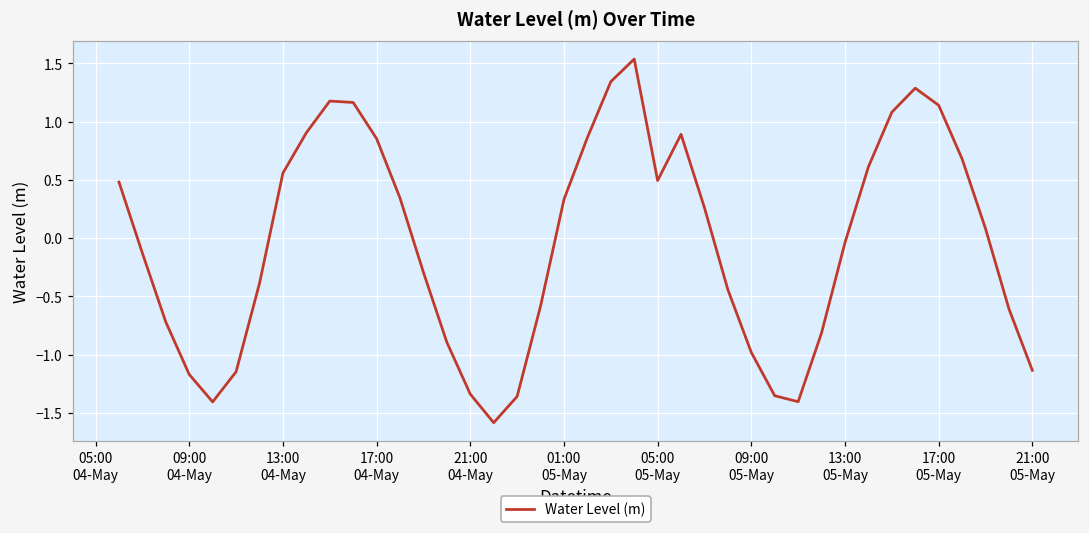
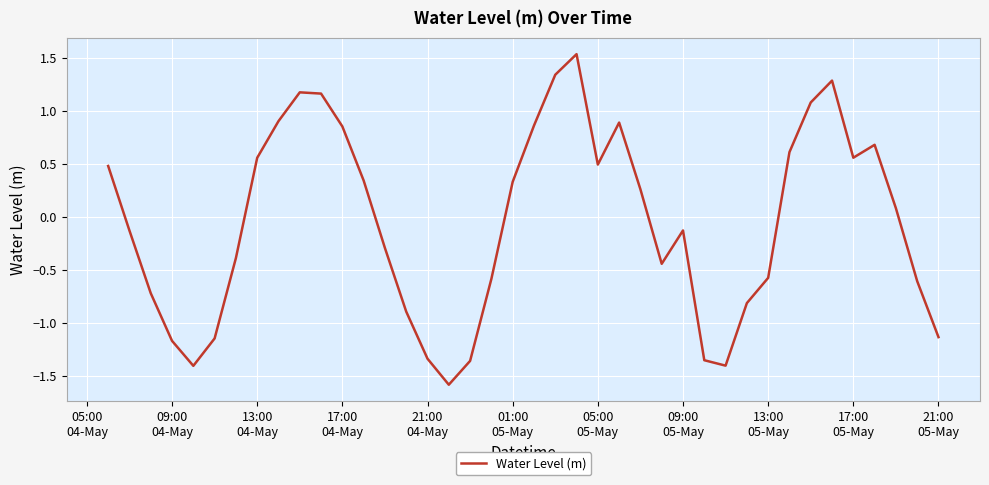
  {
    "09:00 04-May": -1.17,
    "13:00 04-May": 0.56,
    "17:00 04-May": 0.85,
    "21:00 04-May": -1.34,
    "01:00 05-May": 0.33,
    "05:00 05-May": 0.49,
-   "09:00 05-May": -0.98,
-   "13:00 05-May": -0.04,
-   "17:00 05-May": 1.14,
+   "09:00 05-May": -0.13,
+   "13:00 05-May": -0.57,
+   "17:00 05-May": 0.56,
    "21:00 05-May": -1.13
  }
